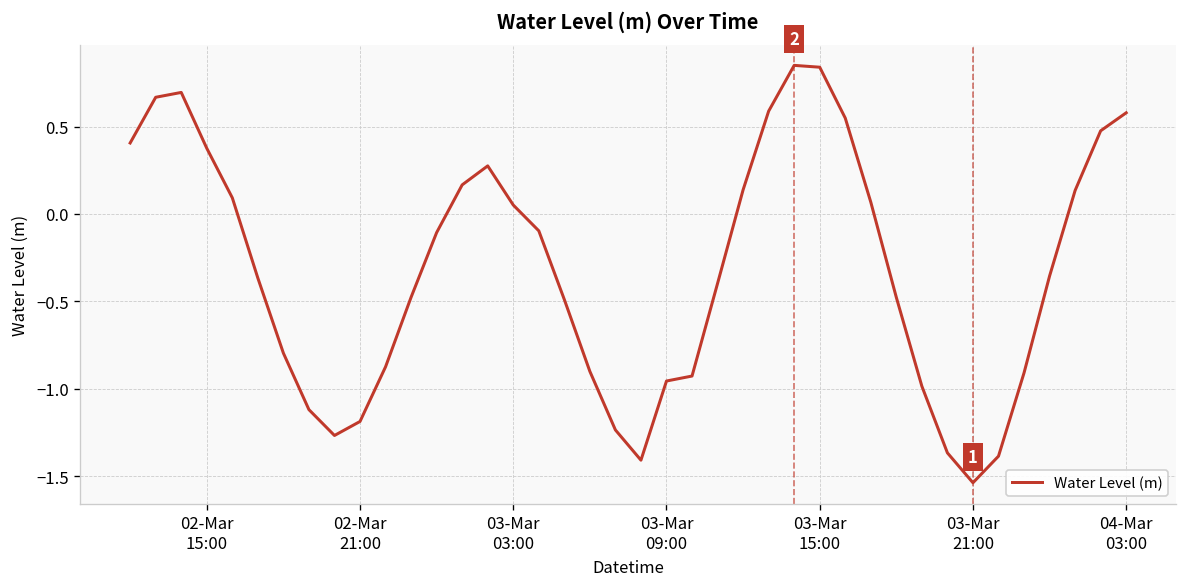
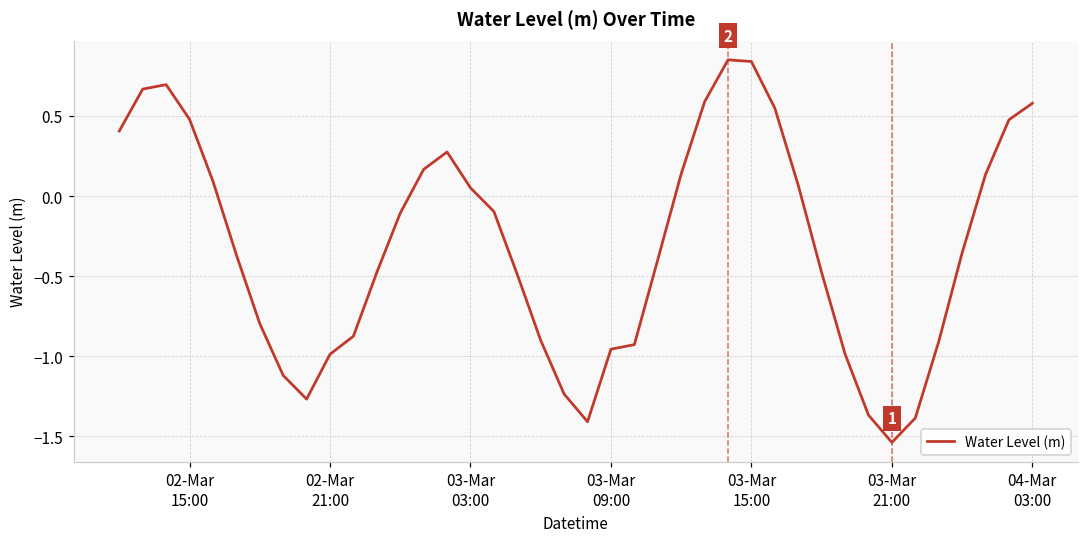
  {
-   "02-Mar 15:00": 0.38,
-   "02-Mar 21:00": -1.19,
+   "02-Mar 15:00": 0.48,
+   "02-Mar 21:00": -0.99,
    "03-Mar 03:00": 0.05,
    "03-Mar 09:00": -0.96,
    "03-Mar 15:00": 0.84,
    "04-Mar 03:00": 0.58
  }
